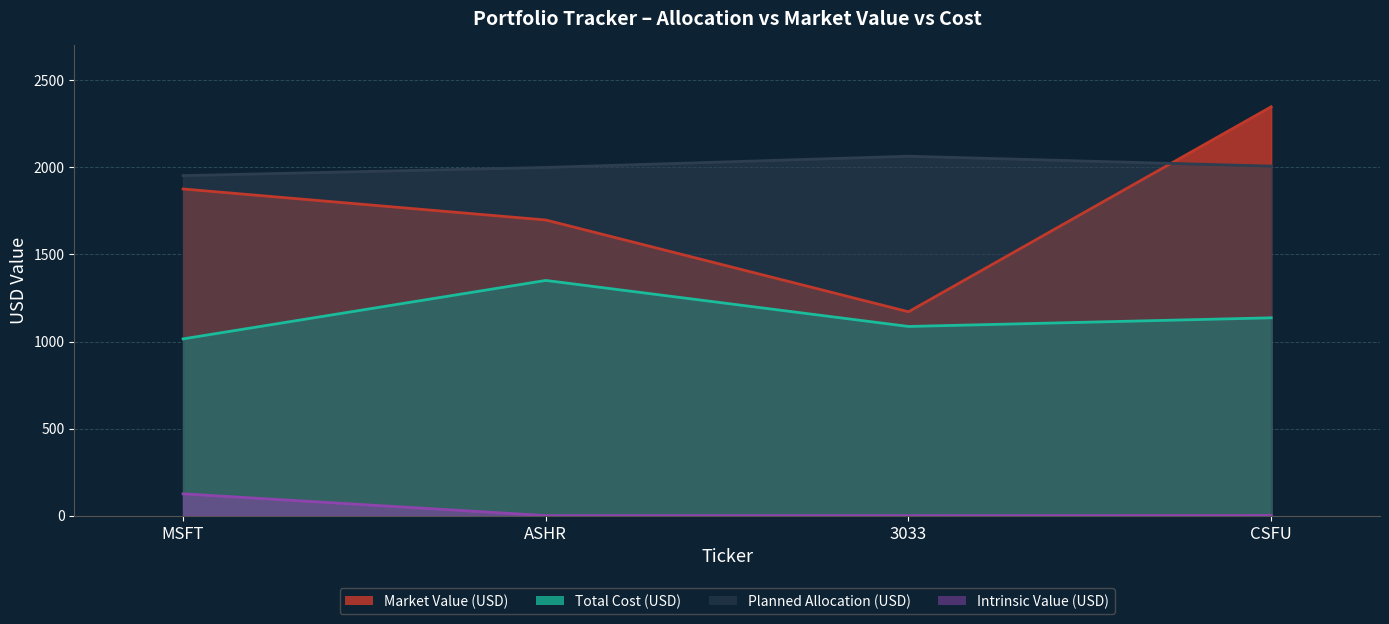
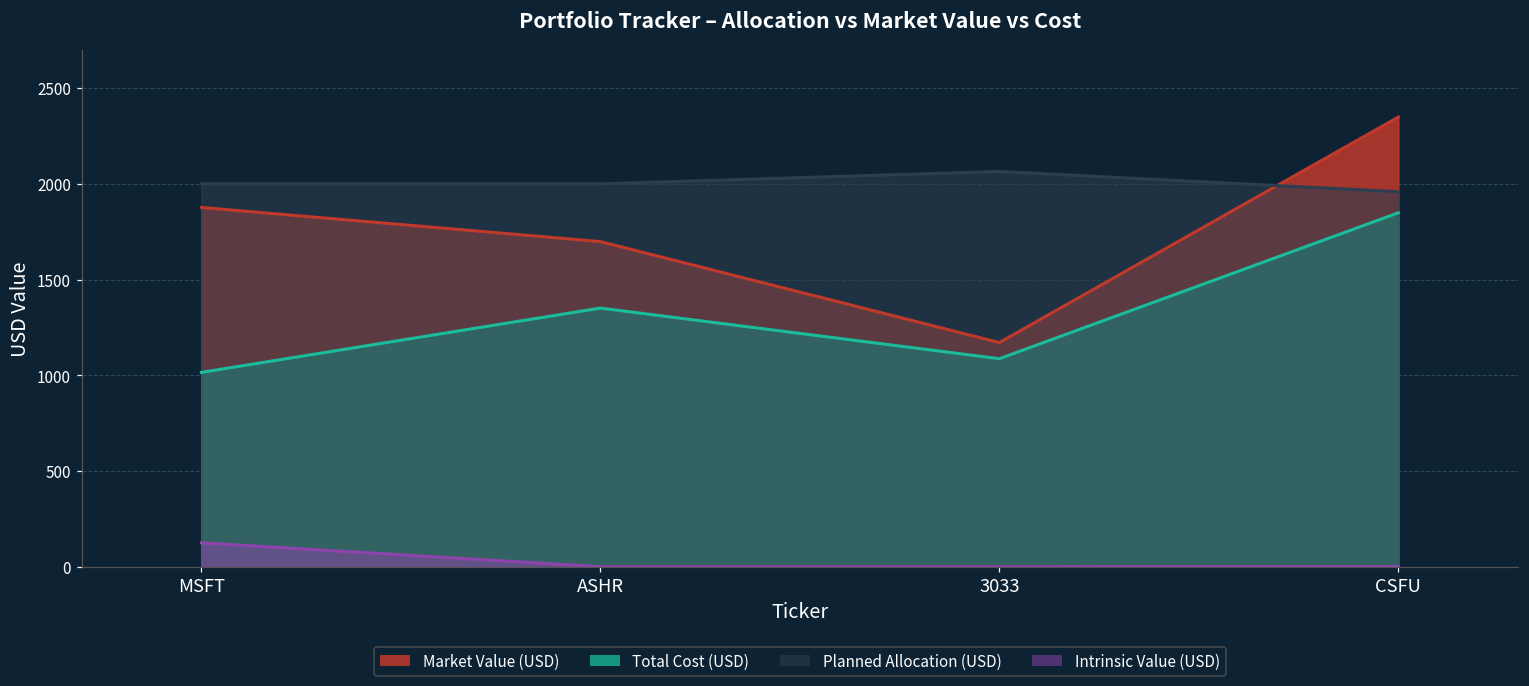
  {
    "Market Value (USD)": {
      "MSFT": 1880,
      "ASHR": 1700,
      "3033": 1170,
      "CSFU": 2350
    },
    "Total Cost (USD)": {
      "MSFT": 1020,
      "ASHR": 1350,
      "3033": 1090,
-     "CSFU": 1140
+     "CSFU": 1850
    },
    "Planned Allocation (USD)": {
-     "MSFT": 1950,
+     "MSFT": 2000,
      "ASHR": 2000,
      "3033": 2060,
-     "CSFU": 2010
+     "CSFU": 1960
    },
    "Intrinsic Value (USD)": {
      "MSFT": 120,
      "ASHR": 0,
      "3033": 0,
      "CSFU": 0
    }
  }
